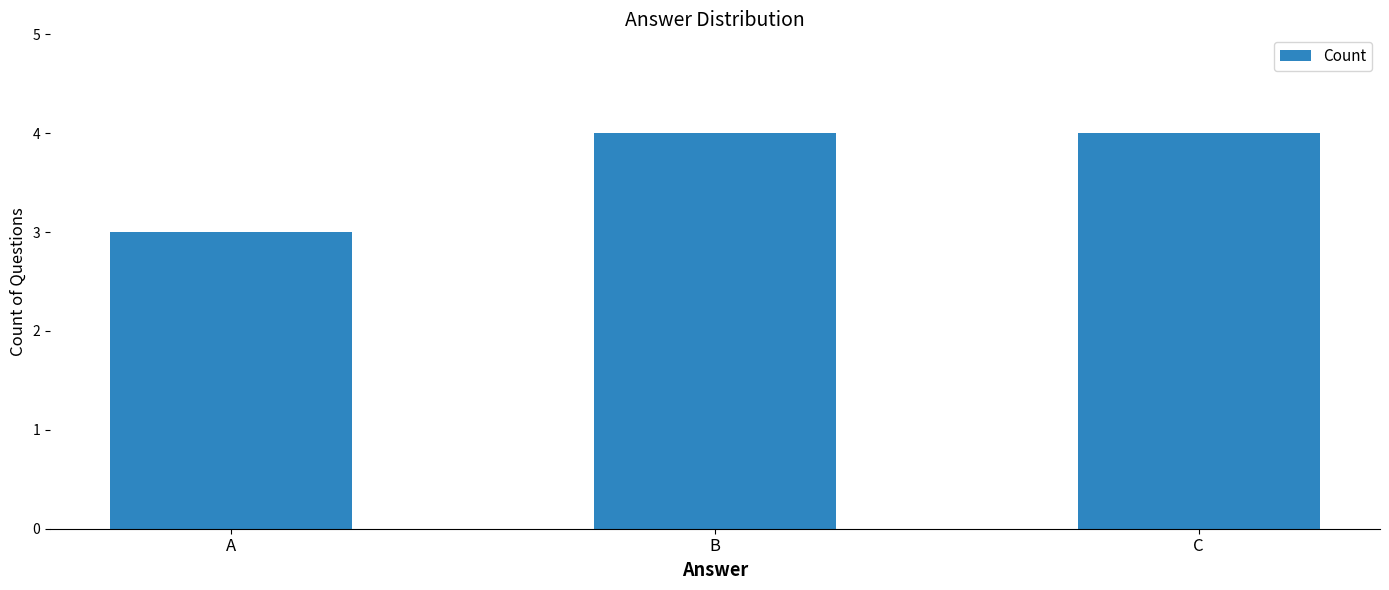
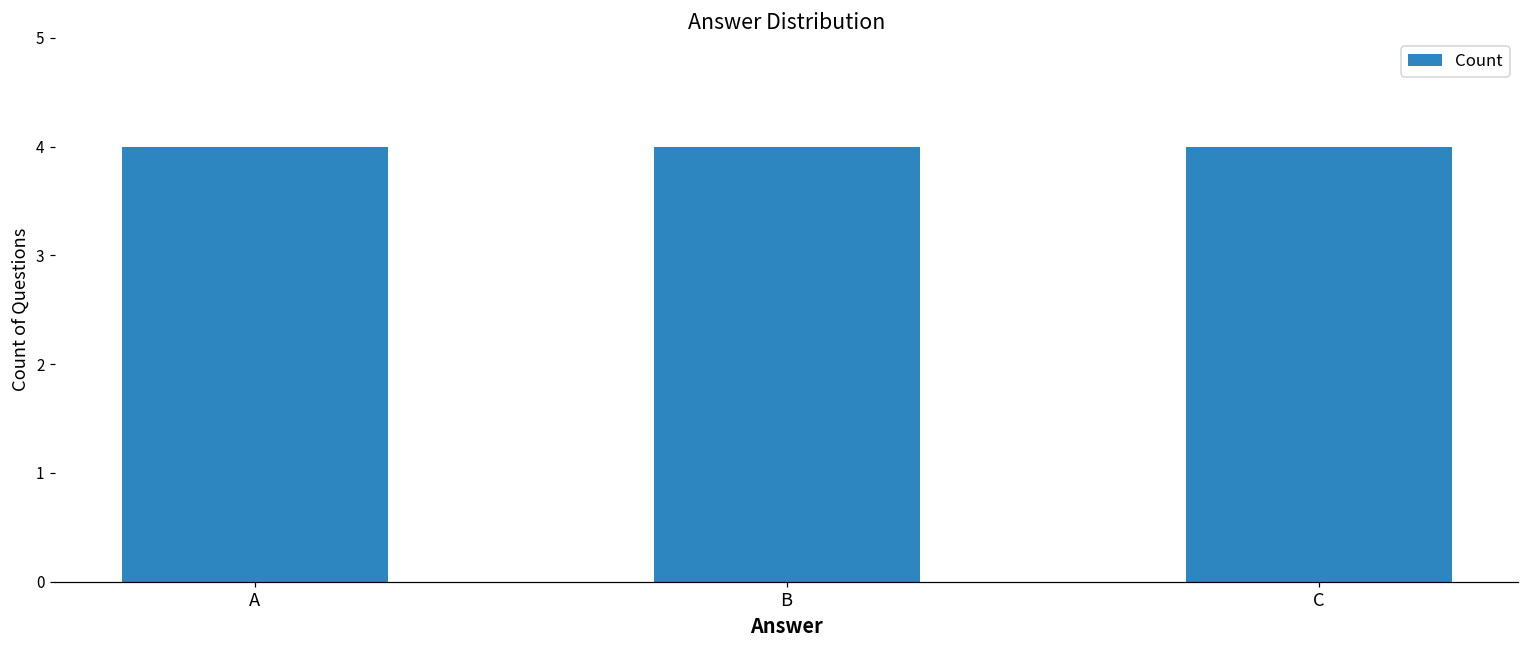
  {
-   "A": 3,
+   "A": 4,
    "B": 4,
    "C": 4
  }
